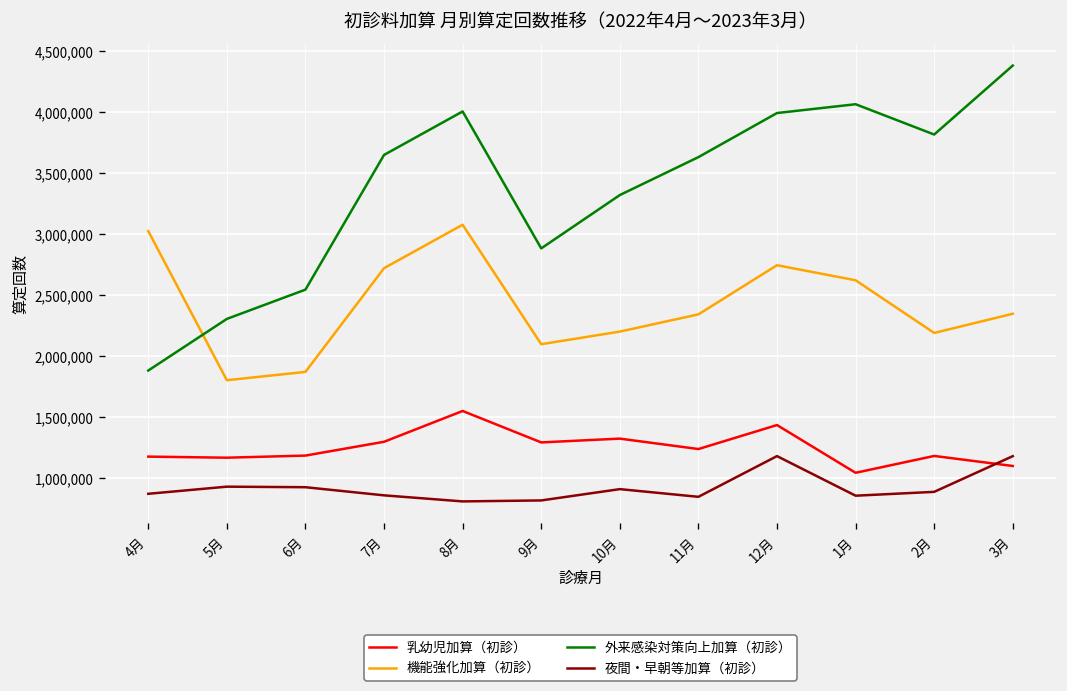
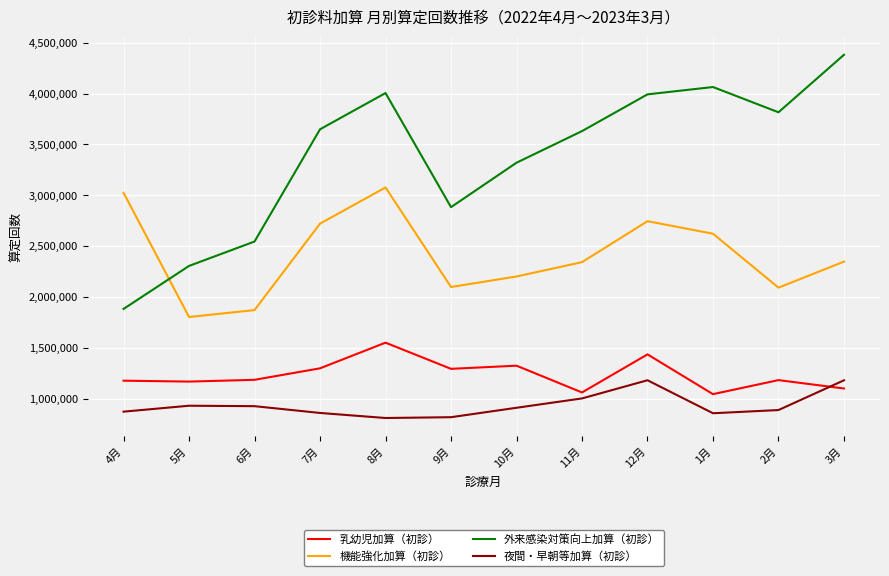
  {
    "乳幼児加算（初診）": {
      "4月": "1,180,000",
      "5月": "1,170,000",
      "6月": "1,180,000",
      "7月": "1,300,000",
      "8月": "1,550,000",
      "9月": "1,290,000",
      "10月": "1,320,000",
-     "11月": "1,240,000",
+     "11月": "1,060,000",
      "12月": "1,430,000",
      "1月": "1,040,000",
      "2月": "1,180,000",
      "3月": "1,100,000"
    },
    "機能強化加算（初診）": {
      "4月": "3,030,000",
      "5月": "1,800,000",
      "6月": "1,870,000",
      "7月": "2,720,000",
      "8月": "3,080,000",
      "9月": "2,100,000",
      "10月": "2,200,000",
      "11月": "2,340,000",
      "12月": "2,750,000",
      "1月": "2,620,000",
-     "2月": "2,190,000",
+     "2月": "2,090,000",
      "3月": "2,350,000"
    },
    "外来感染対策向上加算（初診）": {
      "4月": "1,880,000",
      "5月": "2,300,000",
      "6月": "2,540,000",
      "7月": "3,650,000",
      "8月": "4,010,000",
      "9月": "2,880,000",
      "10月": "3,320,000",
      "11月": "3,630,000",
      "12月": "3,990,000",
      "1月": "4,070,000",
      "2月": "3,820,000",
      "3月": "4,380,000"
    },
    "夜間・早朝等加算（初診）": {
      "4月": "870,000",
      "5月": "930,000",
      "6月": "920,000",
      "7月": "860,000",
      "8月": "810,000",
      "9月": "820,000",
      "10月": "910,000",
-     "11月": "850,000",
+     "11月": "1,000,000",
      "12月": "1,180,000",
      "1月": "860,000",
      "2月": "890,000",
      "3月": "1,180,000"
    }
  }
